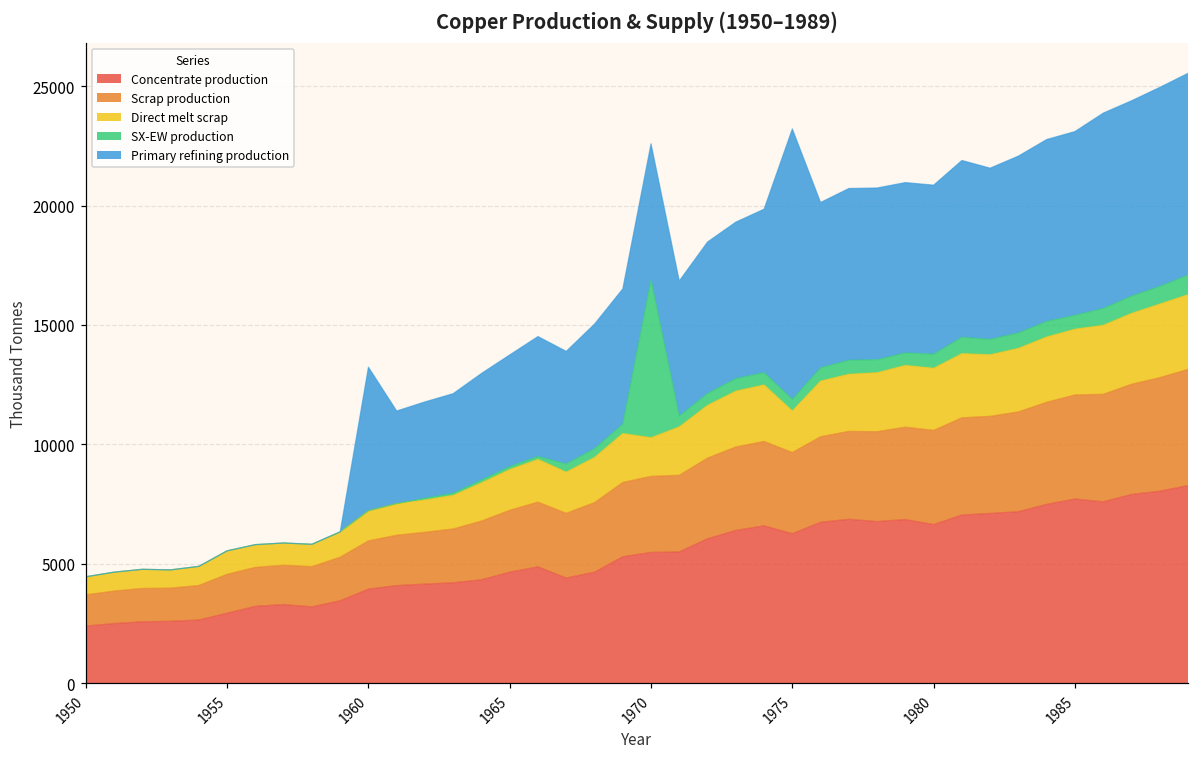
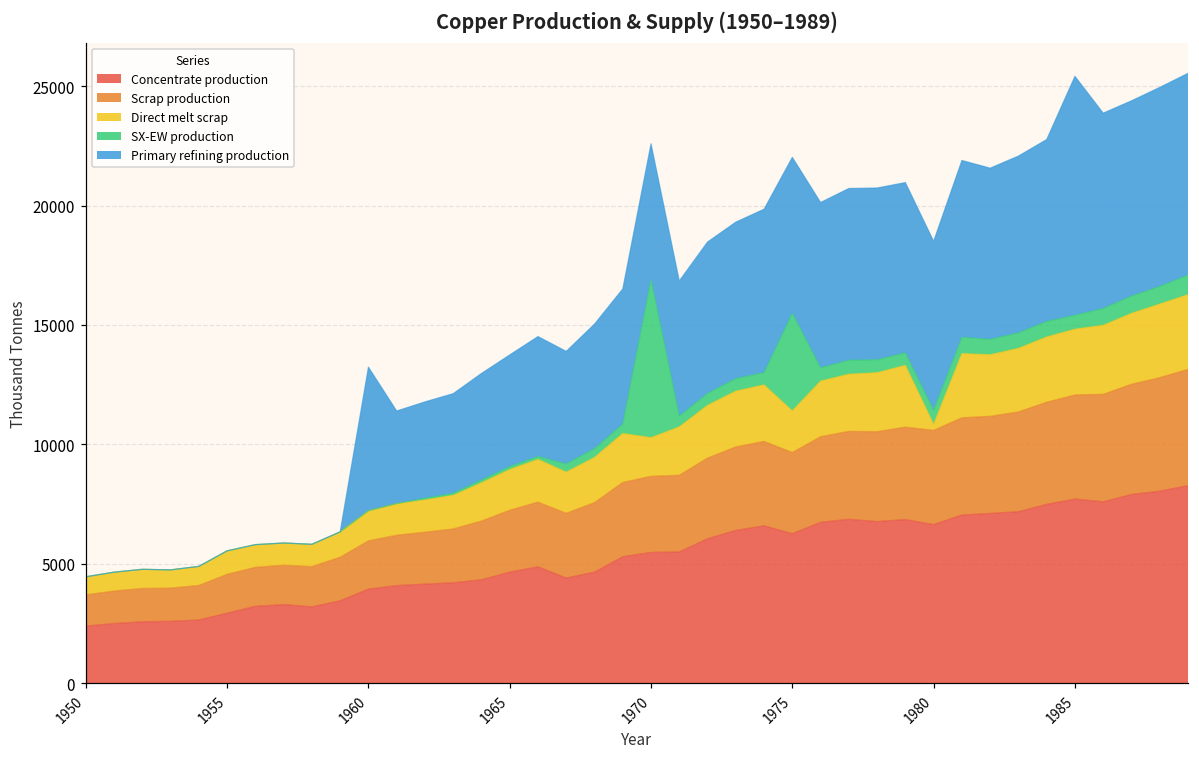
  {
    "Direct melt scrap": {
      "1965": 1700,
      "1970": 1600,
      "1975": 1700,
-     "1980": 2600,
+     "1980": 300,
      "1985": 2800
    },
    "SX-EW production": {
      "1965": 100,
      "1970": 6600,
-     "1975": 500,
+     "1975": 4100,
      "1980": 600,
      "1985": 600
    },
    "Primary refining production": {
      "1960": 6000,
      "1965": 4700,
      "1970": 5700,
-     "1975": 11300,
+     "1975": 6500,
      "1980": 7100,
-     "1985": 7700
+     "1985": 10000
    }
  }
